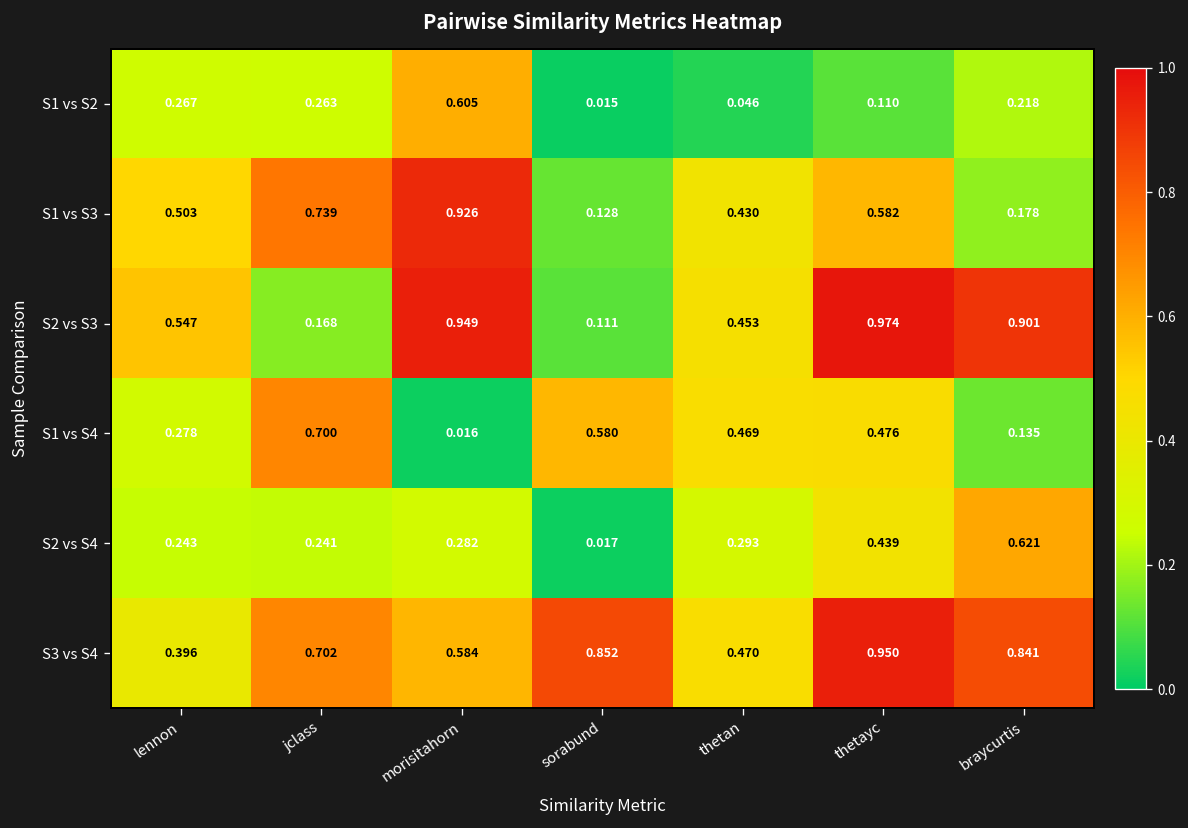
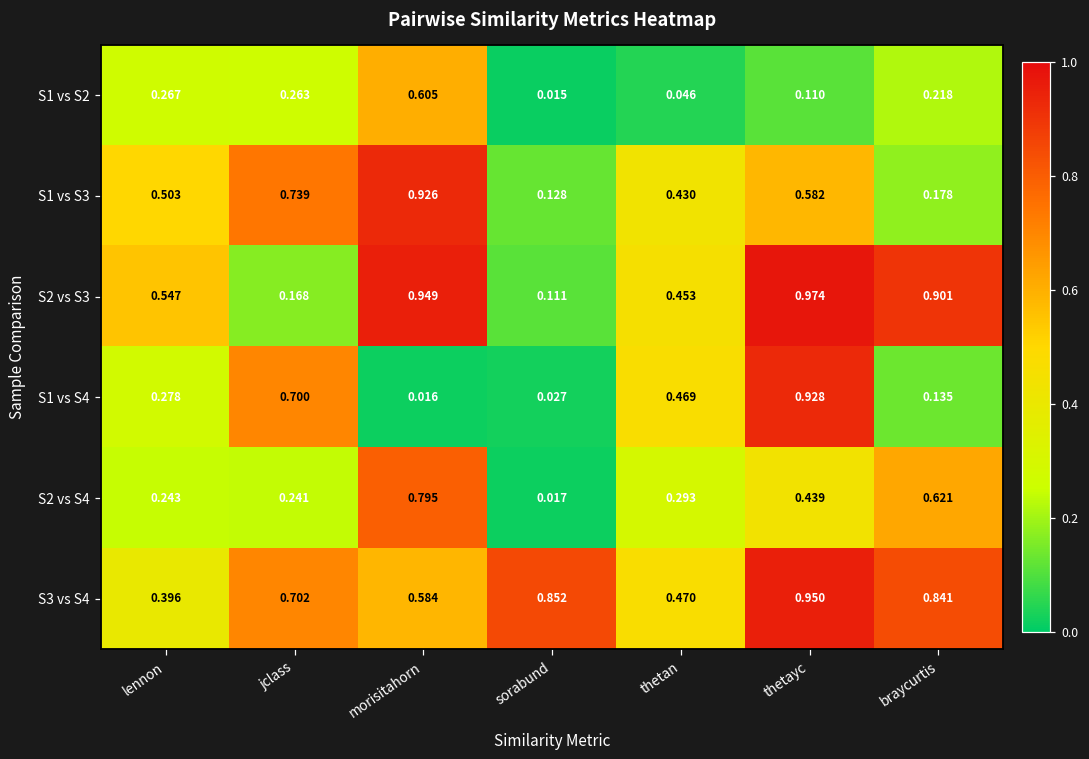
  {
    "S1 vs S2": {
      "lennon": 0.267,
      "jclass": 0.263,
      "morisitahorn": 0.605,
      "sorabund": 0.015,
      "thetan": 0.046,
      "thetayc": 0.110,
      "braycurtis": 0.218
    },
    "S1 vs S3": {
      "lennon": 0.503,
      "jclass": 0.739,
      "morisitahorn": 0.926,
      "sorabund": 0.128,
      "thetan": 0.430,
      "thetayc": 0.582,
      "braycurtis": 0.178
    },
    "S2 vs S3": {
      "lennon": 0.547,
      "jclass": 0.168,
      "morisitahorn": 0.949,
      "sorabund": 0.111,
      "thetan": 0.453,
      "thetayc": 0.974,
      "braycurtis": 0.901
    },
    "S1 vs S4": {
      "lennon": 0.278,
      "jclass": 0.700,
      "morisitahorn": 0.016,
-     "sorabund": 0.580,
+     "sorabund": 0.027,
      "thetan": 0.469,
-     "thetayc": 0.476,
+     "thetayc": 0.928,
      "braycurtis": 0.135
    },
    "S2 vs S4": {
      "lennon": 0.243,
      "jclass": 0.241,
-     "morisitahorn": 0.282,
+     "morisitahorn": 0.795,
      "sorabund": 0.017,
      "thetan": 0.293,
      "thetayc": 0.439,
      "braycurtis": 0.621
    },
    "S3 vs S4": {
      "lennon": 0.396,
      "jclass": 0.702,
      "morisitahorn": 0.584,
      "sorabund": 0.852,
      "thetan": 0.470,
      "thetayc": 0.950,
      "braycurtis": 0.841
    }
  }
